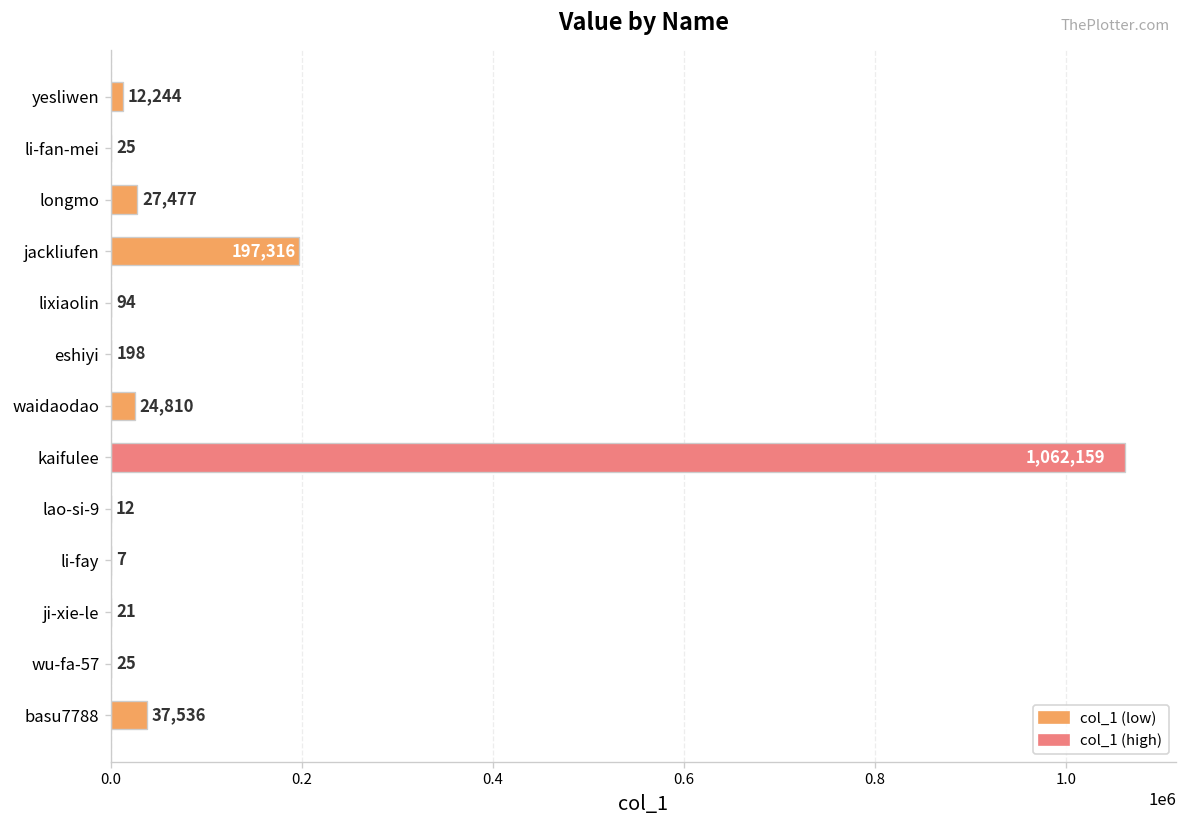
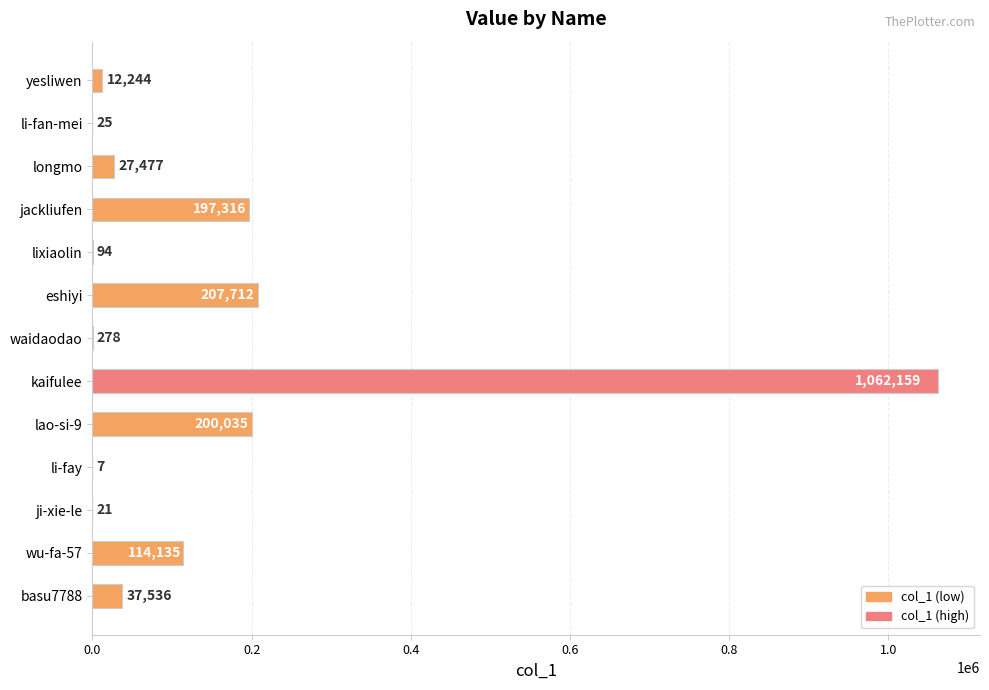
  {
    "yesliwen": "12,244",
    "li-fan-mei": "25",
    "longmo": "27,477",
    "jackliufen": "197,316",
    "lixiaolin": "94",
-   "eshiyi": "198",
-   "waidaodao": "24,810",
+   "eshiyi": "207,712",
+   "waidaodao": "278",
    "kaifulee": "1,062,159",
-   "lao-si-9": "12",
+   "lao-si-9": "200,035",
    "li-fay": "7",
    "ji-xie-le": "21",
-   "wu-fa-57": "25",
+   "wu-fa-57": "114,135",
    "basu7788": "37,536"
  }
